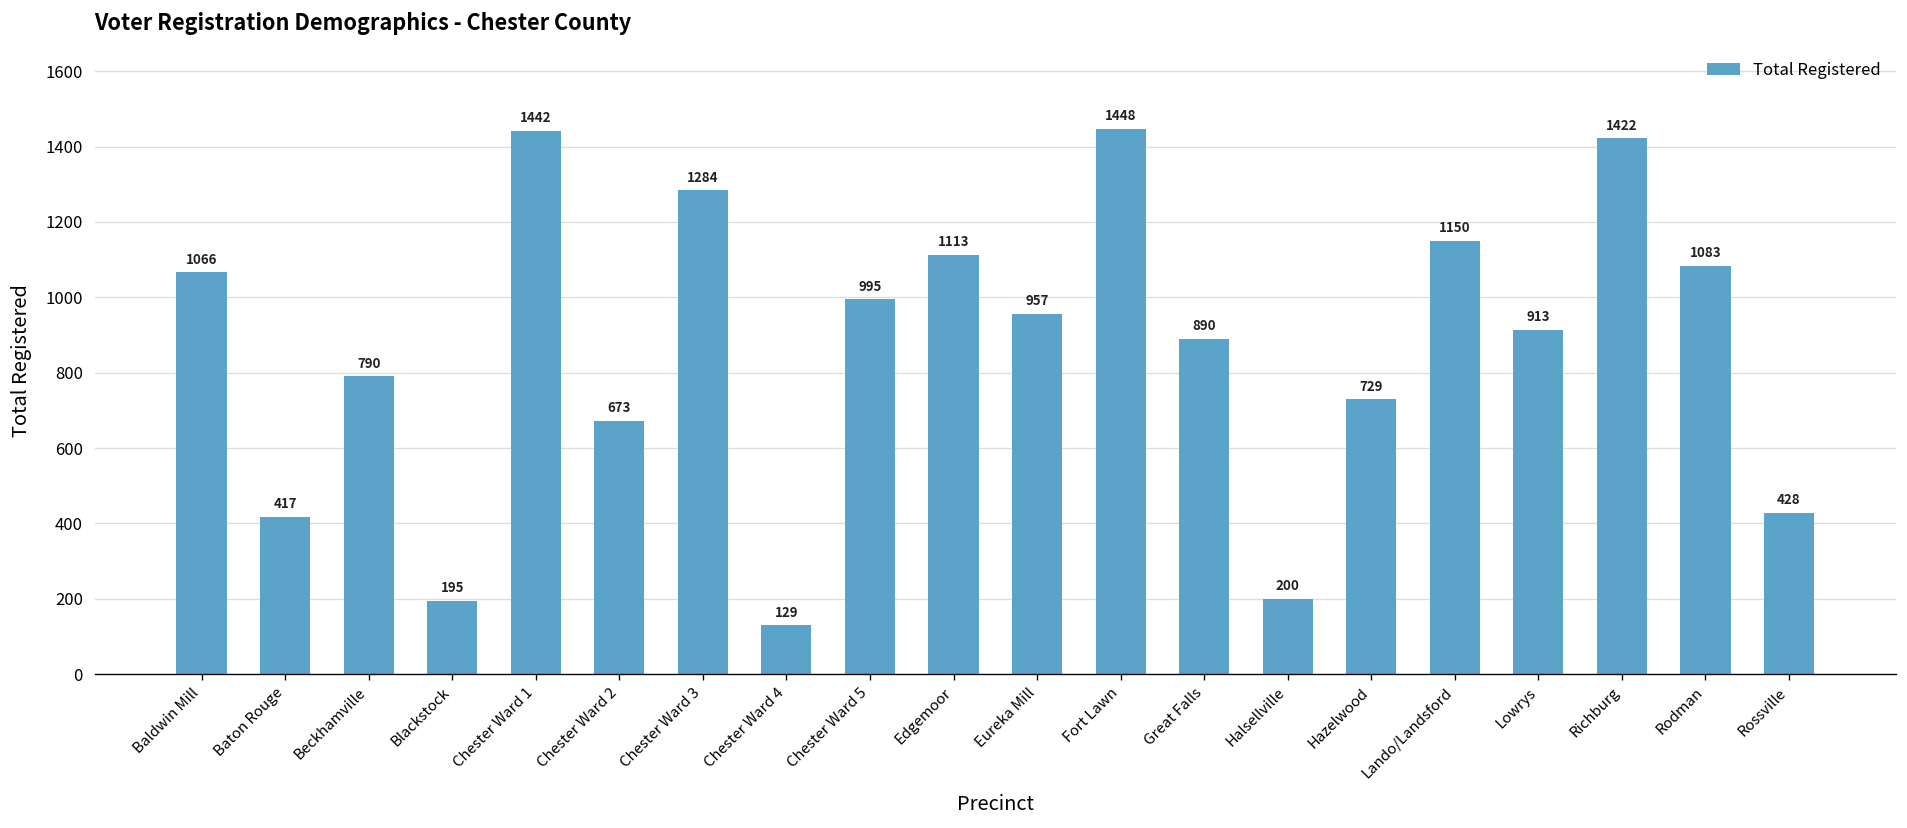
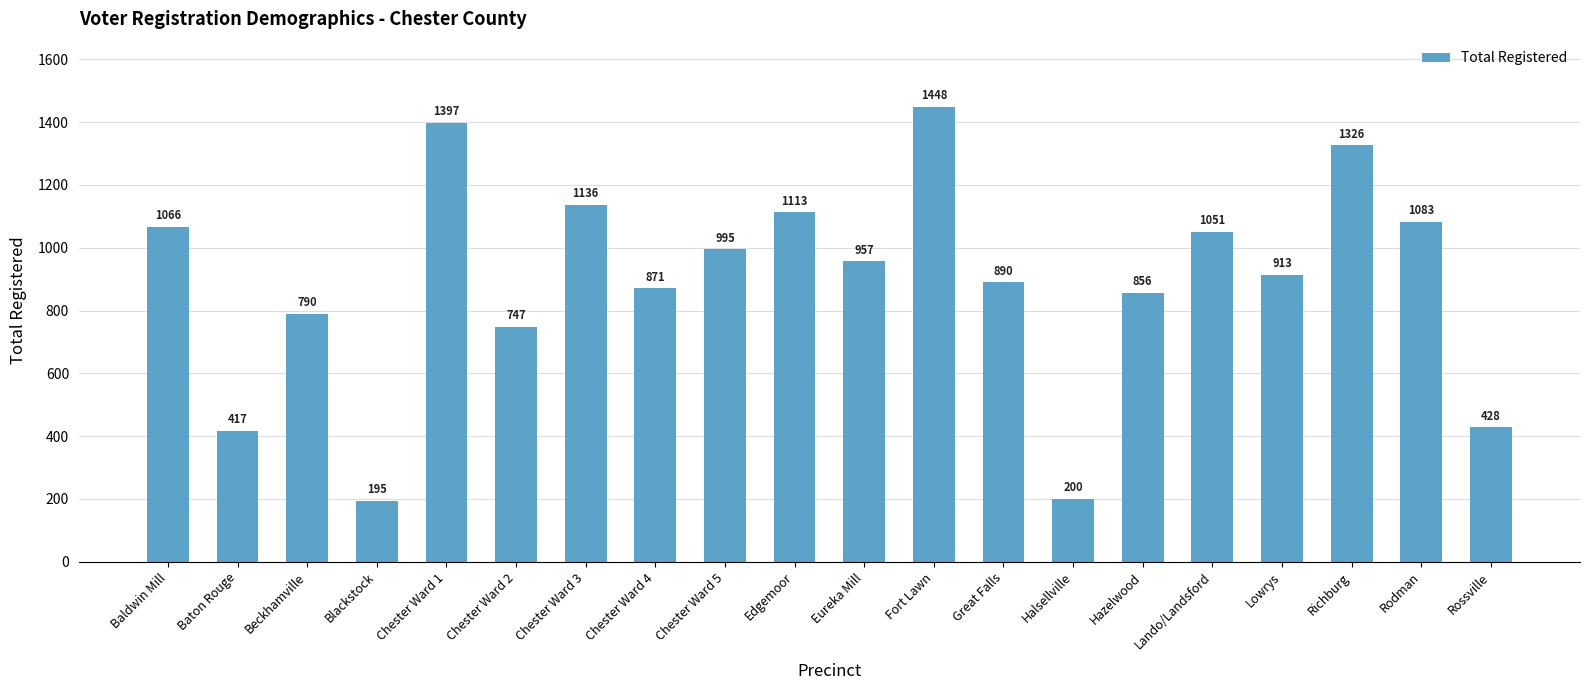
  {
    "Baldwin Mill": 1066,
    "Baton Rouge": 417,
    "Beckhamville": 790,
    "Blackstock": 195,
-   "Chester Ward 1": 1442,
-   "Chester Ward 2": 673,
-   "Chester Ward 3": 1284,
-   "Chester Ward 4": 129,
+   "Chester Ward 1": 1397,
+   "Chester Ward 2": 747,
+   "Chester Ward 3": 1136,
+   "Chester Ward 4": 871,
    "Chester Ward 5": 995,
    "Edgemoor": 1113,
    "Eureka Mill": 957,
    "Fort Lawn": 1448,
    "Great Falls": 890,
    "Halsellville": 200,
-   "Hazelwood": 729,
-   "Lando/Landsford": 1150,
+   "Hazelwood": 856,
+   "Lando/Landsford": 1051,
    "Lowrys": 913,
-   "Richburg": 1422,
+   "Richburg": 1326,
    "Rodman": 1083,
    "Rossville": 428
  }
